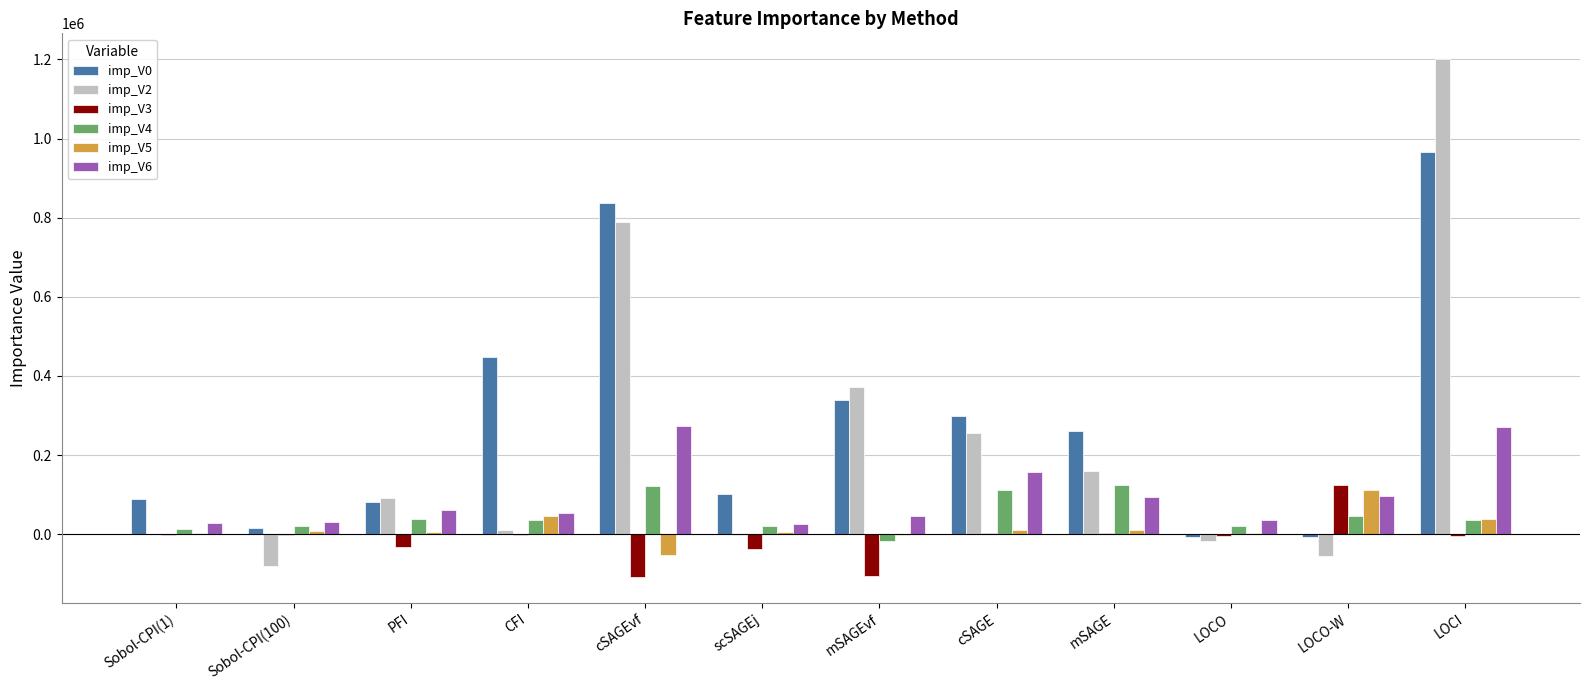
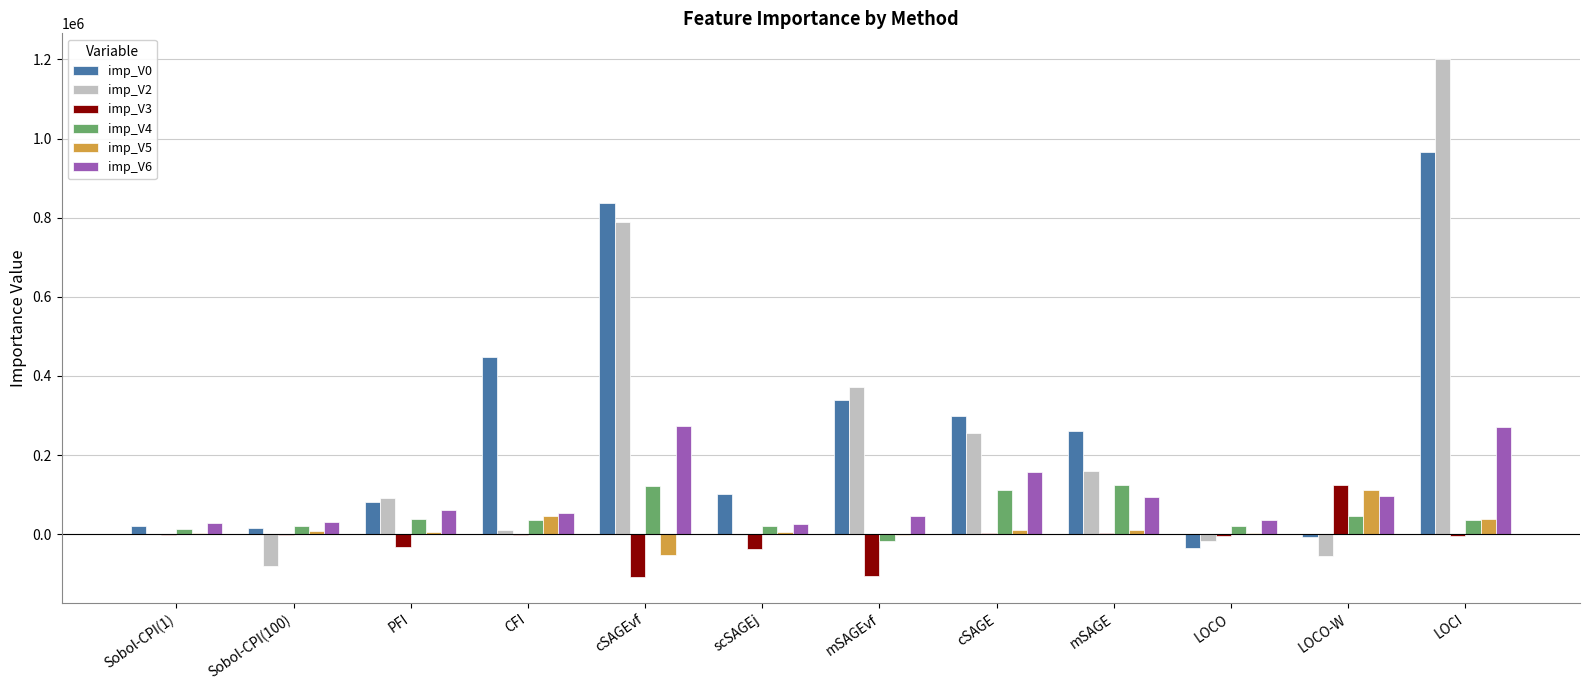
  {
    "imp_V0": {
-     "Sobol-CPI(1)": 90000,
+     "Sobol-CPI(1)": 20000,
      "Sobol-CPI(100)": 20000,
      "PFI": 80000,
      "CFI": 450000,
      "cSAGEvf": 840000,
      "scSAGEj": 100000,
      "mSAGEvf": 340000,
      "cSAGE": 300000,
      "mSAGE": 260000,
-     "LOCO": -10000,
+     "LOCO": -40000,
      "LOCO-W": -10000,
      "LOCI": 970000
    },
    "imp_V2": {
      "Sobol-CPI(100)": -80000,
      "PFI": 90000,
      "CFI": 10000,
      "cSAGEvf": 790000,
      "mSAGEvf": 370000,
      "cSAGE": 260000,
      "mSAGE": 160000,
      "LOCO": -20000,
      "LOCO-W": -60000,
      "LOCI": 1200000
    },
    "imp_V3": {
      "PFI": -30000,
      "cSAGEvf": -110000,
      "scSAGEj": -40000,
      "mSAGEvf": -100000,
      "LOCO-W": 130000
    },
    "imp_V4": {
      "Sobol-CPI(1)": 10000,
      "Sobol-CPI(100)": 20000,
      "PFI": 40000,
      "CFI": 40000,
      "cSAGEvf": 120000,
      "scSAGEj": 20000,
      "mSAGEvf": -20000,
      "cSAGE": 110000,
      "mSAGE": 130000,
      "LOCO": 20000,
      "LOCO-W": 50000,
      "LOCI": 40000
    },
    "imp_V5": {
      "Sobol-CPI(100)": 10000,
      "CFI": 50000,
      "cSAGEvf": -50000,
      "cSAGE": 10000,
      "mSAGE": 10000,
      "LOCO-W": 110000,
      "LOCI": 40000
    },
    "imp_V6": {
      "Sobol-CPI(1)": 30000,
      "Sobol-CPI(100)": 30000,
      "PFI": 60000,
      "CFI": 50000,
      "cSAGEvf": 270000,
      "scSAGEj": 30000,
      "mSAGEvf": 50000,
      "cSAGE": 160000,
      "mSAGE": 90000,
      "LOCO": 30000,
      "LOCO-W": 100000,
      "LOCI": 270000
    }
  }
